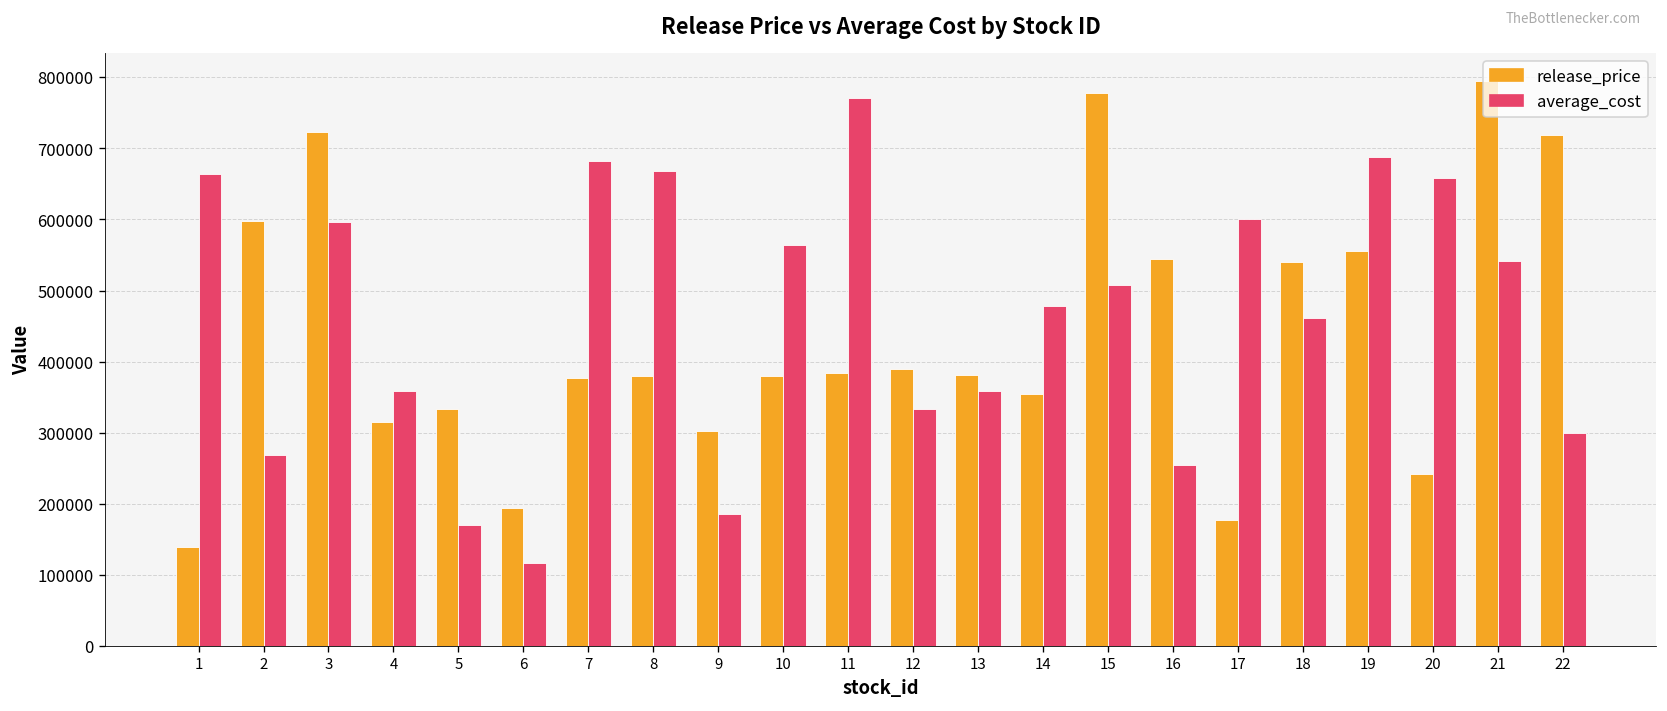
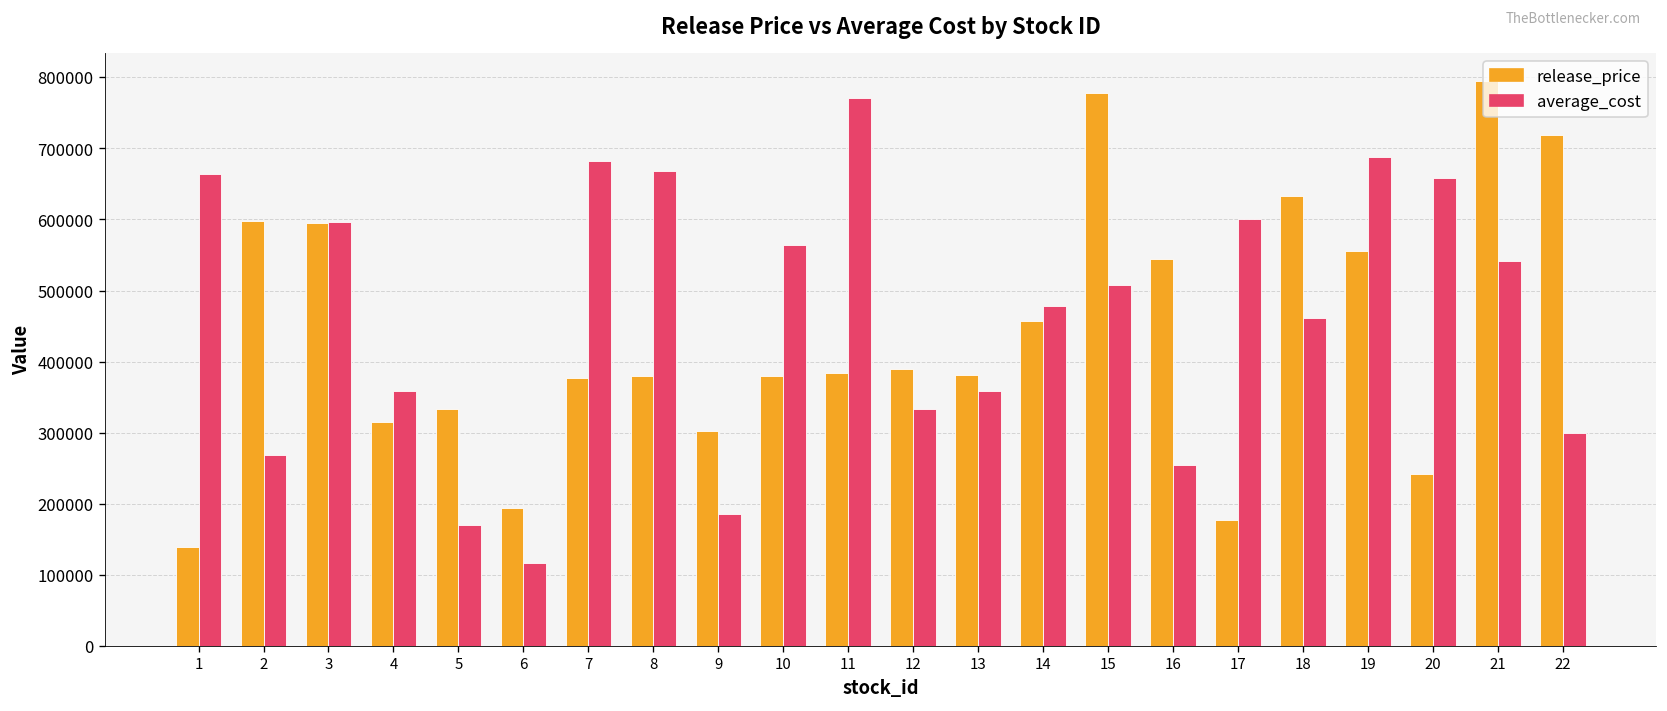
  {
    "release_price": {
      "1": 140000,
      "2": 600000,
-     "3": 720000,
+     "3": 600000,
      "4": 320000,
      "5": 330000,
      "6": 190000,
      "7": 380000,
      "8": 380000,
      "9": 300000,
      "10": 380000,
      "11": 380000,
      "12": 390000,
      "13": 380000,
-     "14": 350000,
+     "14": 460000,
      "15": 780000,
      "16": 540000,
      "17": 180000,
-     "18": 540000,
+     "18": 630000,
      "19": 550000,
      "20": 240000,
      "22": 720000
    },
    "average_cost": {
      "1": 660000,
      "2": 270000,
      "3": 600000,
      "4": 360000,
      "5": 170000,
      "6": 120000,
      "7": 680000,
      "8": 670000,
      "9": 190000,
      "10": 560000,
      "11": 770000,
      "12": 330000,
      "13": 360000,
      "14": 480000,
      "15": 510000,
      "16": 250000,
      "17": 600000,
      "18": 460000,
      "19": 690000,
      "20": 660000,
      "21": 540000,
      "22": 300000
    }
  }
